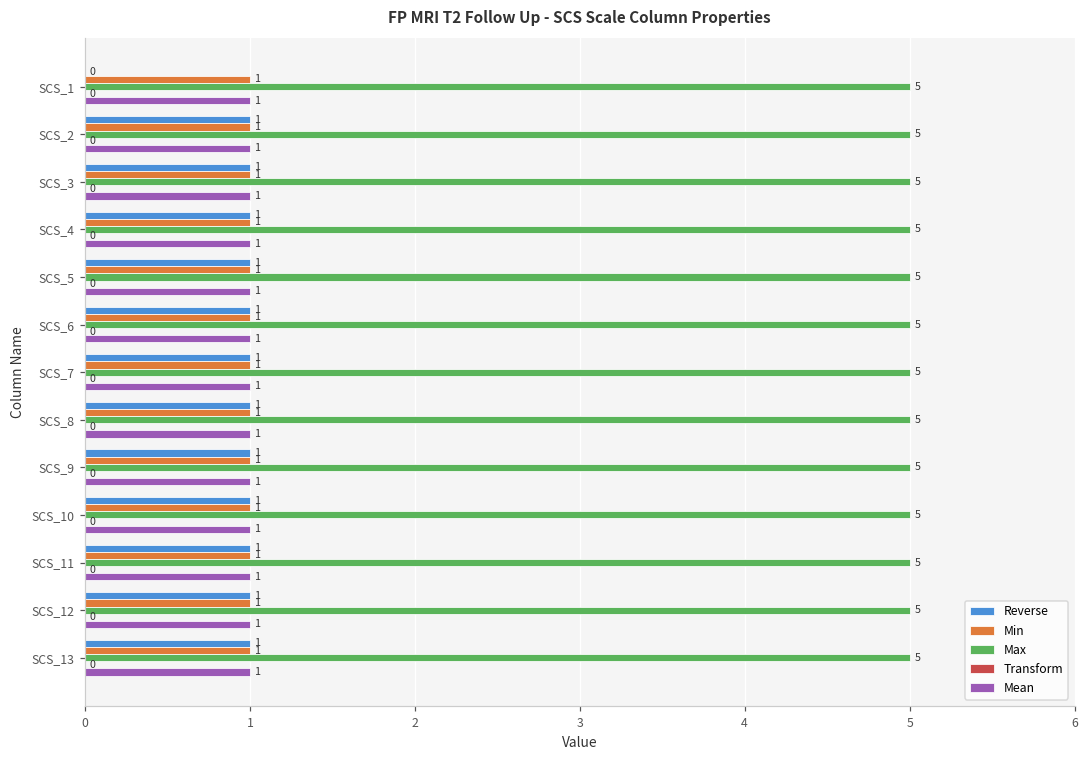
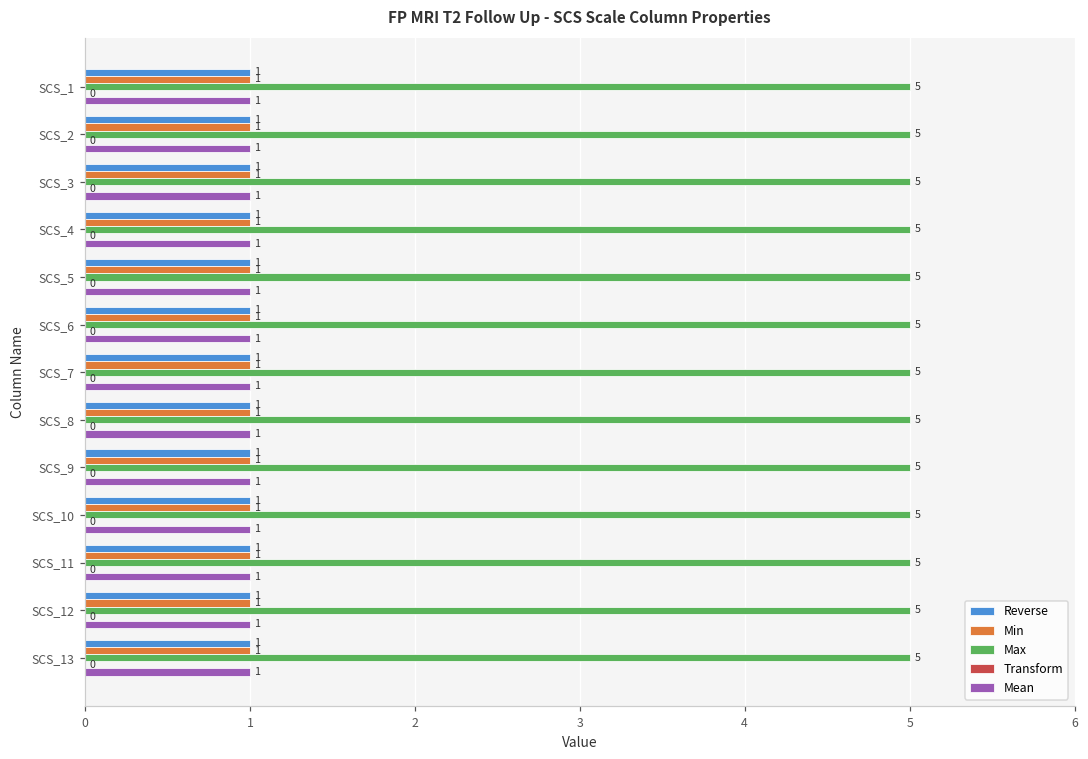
  {
    "Reverse": {
-     "SCS_1": 0
+     "SCS_1": 1
    },
    "Max": {
      "SCS_1": 5,
      "SCS_2": 5,
      "SCS_3": 5,
      "SCS_4": 5,
      "SCS_5": 5,
      "SCS_6": 5,
      "SCS_7": 5,
      "SCS_8": 5,
      "SCS_9": 5,
      "SCS_10": 5,
      "SCS_11": 5,
      "SCS_12": 5,
      "SCS_13": 5
    },
    "Mean": {
      "SCS_1": 1,
      "SCS_2": 1,
      "SCS_3": 1,
      "SCS_4": 1,
      "SCS_5": 1,
      "SCS_6": 1,
      "SCS_7": 1,
      "SCS_8": 1,
      "SCS_9": 1,
      "SCS_10": 1,
      "SCS_11": 1,
      "SCS_12": 1,
      "SCS_13": 1
    }
  }
